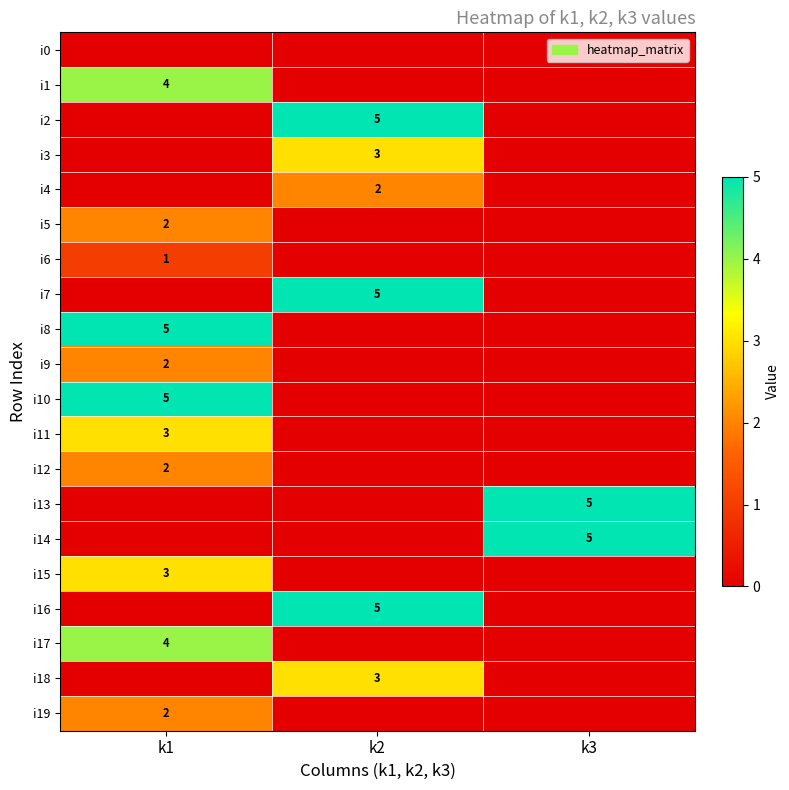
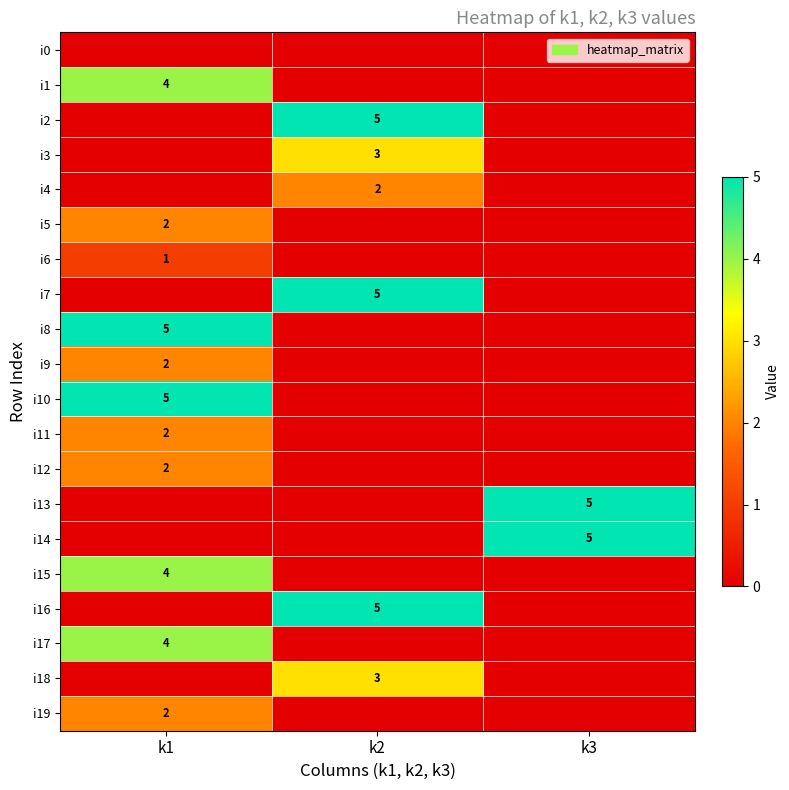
  {
    "i1": {
      "k1": 4
    },
    "i2": {
      "k2": 5
    },
    "i3": {
      "k2": 3
    },
    "i4": {
      "k2": 2
    },
    "i5": {
      "k1": 2
    },
    "i6": {
      "k1": 1
    },
    "i7": {
      "k2": 5
    },
    "i8": {
      "k1": 5
    },
    "i9": {
      "k1": 2
    },
    "i10": {
      "k1": 5
    },
    "i11": {
-     "k1": 3
+     "k1": 2
    },
    "i12": {
      "k1": 2
    },
    "i13": {
      "k3": 5
    },
    "i14": {
      "k3": 5
    },
    "i15": {
-     "k1": 3
+     "k1": 4
    },
    "i16": {
      "k2": 5
    },
    "i17": {
      "k1": 4
    },
    "i18": {
      "k2": 3
    },
    "i19": {
      "k1": 2
    }
  }
